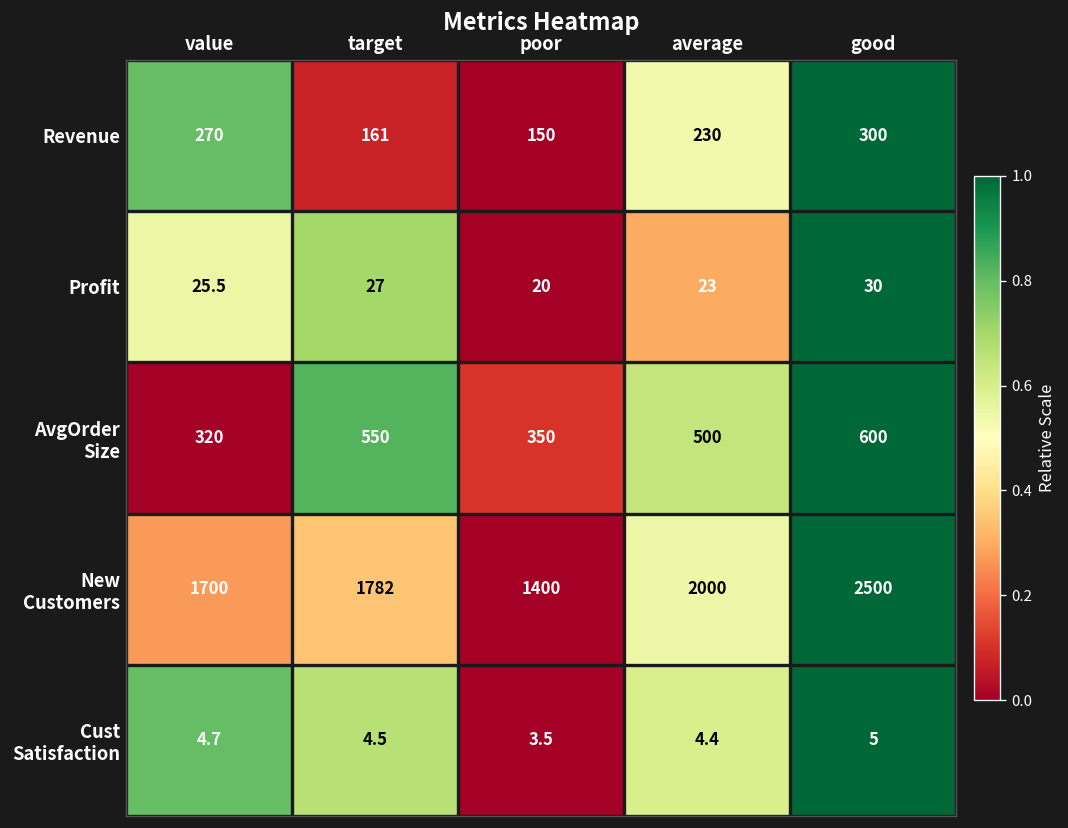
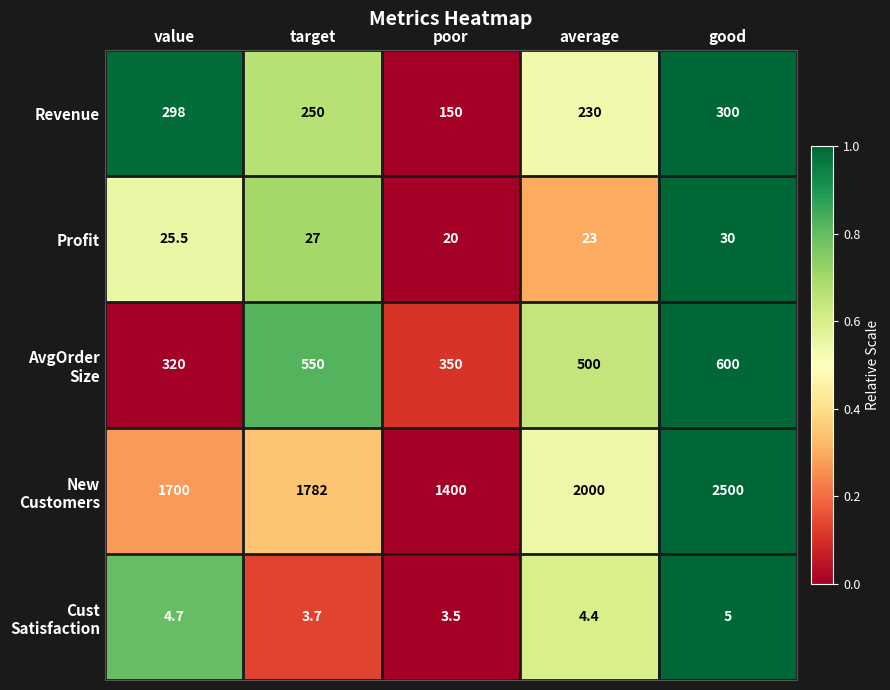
  {
    "Revenue": {
-     "value": 270,
-     "target": 161,
+     "value": 298,
+     "target": 250,
      "poor": 150,
      "average": 230,
      "good": 300
    },
    "Profit": {
      "value": 25.5,
      "target": 27,
      "poor": 20,
      "average": 23,
      "good": 30
    },
    "AvgOrder Size": {
      "value": 320,
      "target": 550,
      "poor": 350,
      "average": 500,
      "good": 600
    },
    "New Customers": {
      "value": 1700,
      "target": 1782,
      "poor": 1400,
      "average": 2000,
      "good": 2500
    },
    "Cust Satisfaction": {
      "value": 4.7,
-     "target": 4.5,
+     "target": 3.7,
      "poor": 3.5,
      "average": 4.4,
      "good": 5
    }
  }
